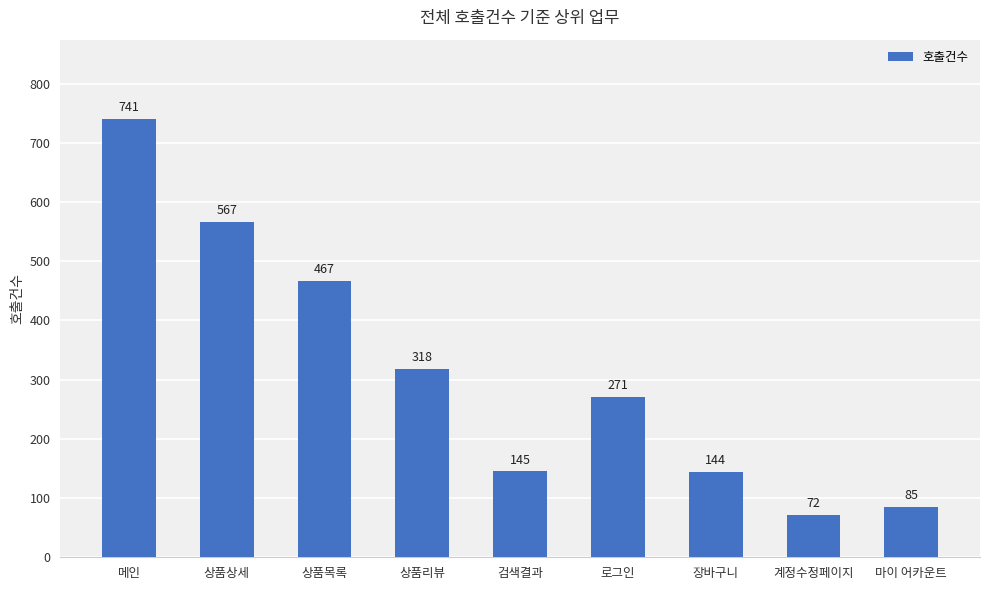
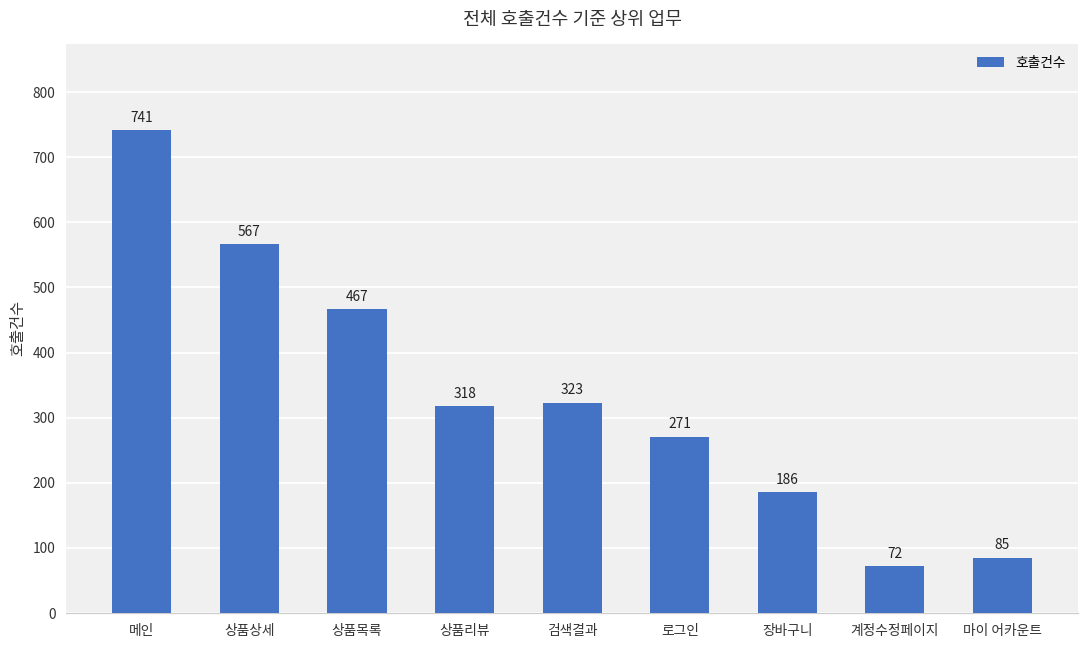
  {
    "메인": 741,
    "상품상세": 567,
    "상품목록": 467,
    "상품리뷰": 318,
-   "검색결과": 145,
+   "검색결과": 323,
    "로그인": 271,
-   "장바구니": 144,
+   "장바구니": 186,
    "계정수정페이지": 72,
    "마이 어카운트": 85
  }
